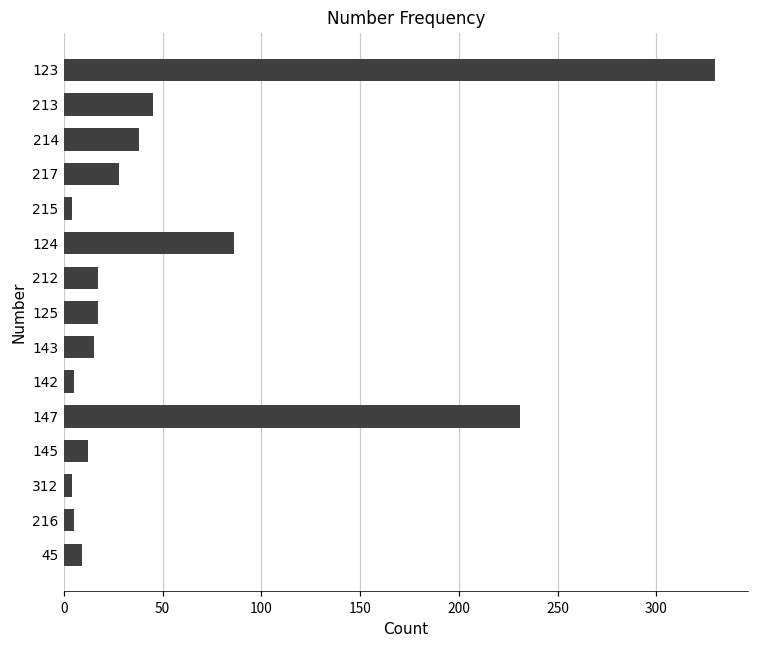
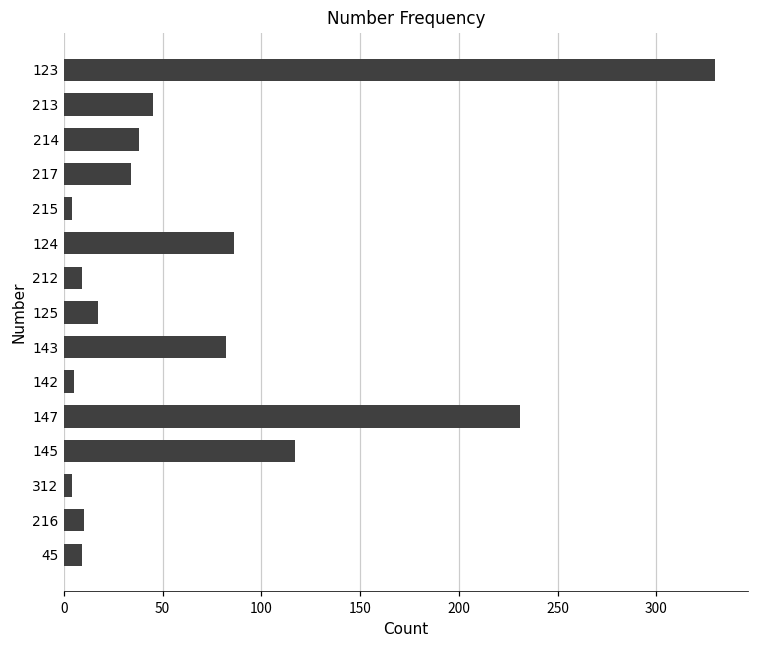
  {
    "123": 330,
    "213": 45,
    "214": 38,
-   "217": 28,
+   "217": 34,
    "215": 4,
    "124": 86,
-   "212": 17,
+   "212": 9,
    "125": 17,
-   "143": 15,
+   "143": 82,
    "142": 5,
    "147": 231,
-   "145": 12,
+   "145": 117,
    "312": 4,
-   "216": 5,
+   "216": 10,
    "45": 9
  }
